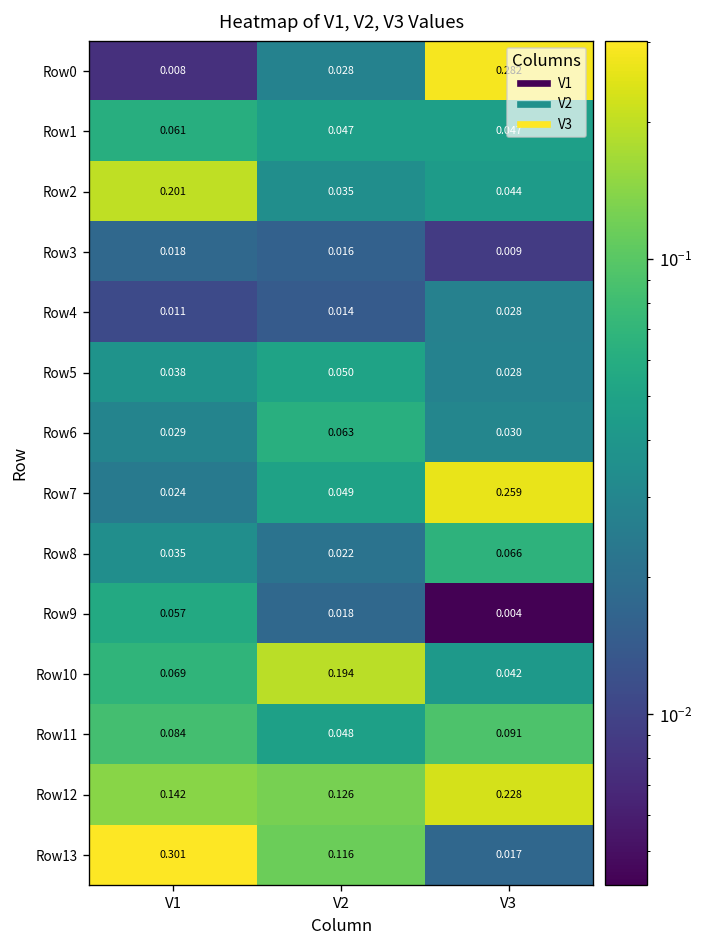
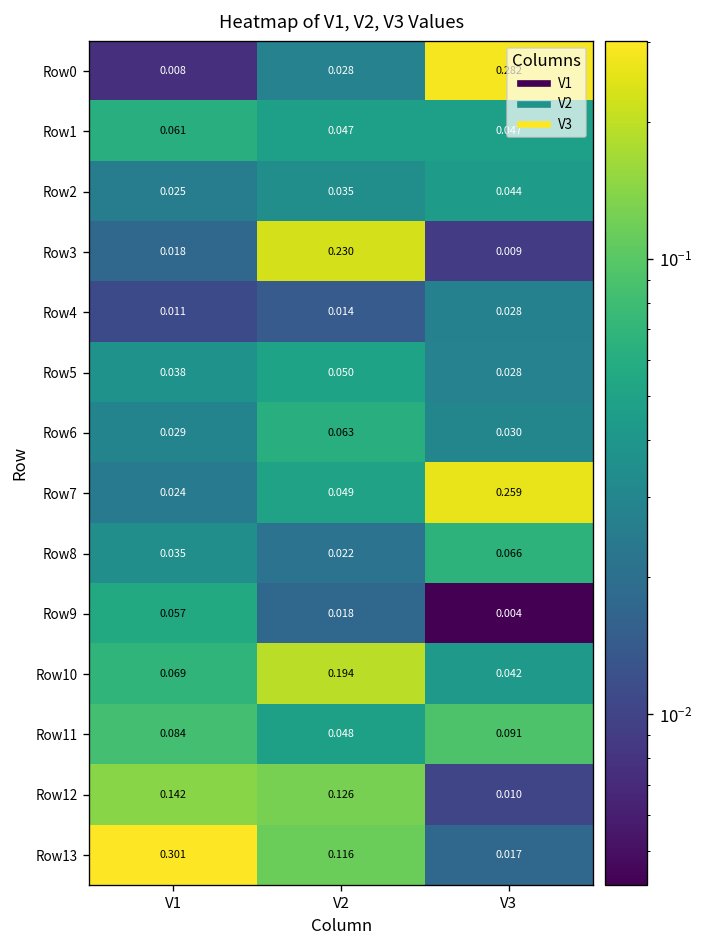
  {
    "Row0": {
      "V1": 0.008,
      "V2": 0.028
    },
    "Row1": {
      "V1": 0.061,
      "V2": 0.047
    },
    "Row2": {
-     "V1": 0.201,
+     "V1": 0.025,
      "V2": 0.035,
      "V3": 0.044
    },
    "Row3": {
      "V1": 0.018,
-     "V2": 0.016,
+     "V2": 0.230,
      "V3": 0.009
    },
    "Row4": {
      "V1": 0.011,
      "V2": 0.014,
      "V3": 0.028
    },
    "Row5": {
      "V1": 0.038,
      "V2": 0.050,
      "V3": 0.028
    },
    "Row6": {
      "V1": 0.029,
      "V2": 0.063,
      "V3": 0.030
    },
    "Row7": {
      "V1": 0.024,
      "V2": 0.049,
      "V3": 0.259
    },
    "Row8": {
      "V1": 0.035,
      "V2": 0.022,
      "V3": 0.066
    },
    "Row9": {
      "V1": 0.057,
      "V2": 0.018,
      "V3": 0.004
    },
    "Row10": {
      "V1": 0.069,
      "V2": 0.194,
      "V3": 0.042
    },
    "Row11": {
      "V1": 0.084,
      "V2": 0.048,
      "V3": 0.091
    },
    "Row12": {
      "V1": 0.142,
      "V2": 0.126,
-     "V3": 0.228
+     "V3": 0.010
    },
    "Row13": {
      "V1": 0.301,
      "V2": 0.116,
      "V3": 0.017
    }
  }
